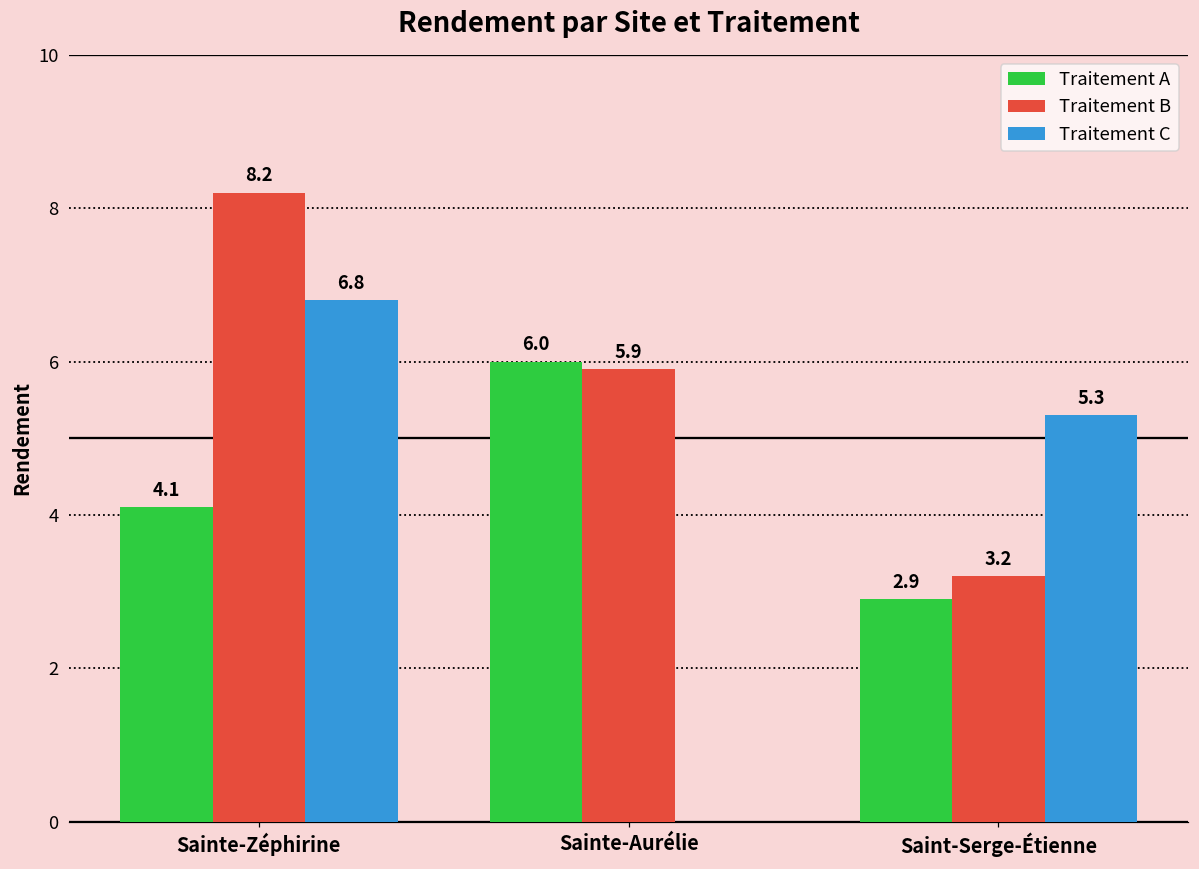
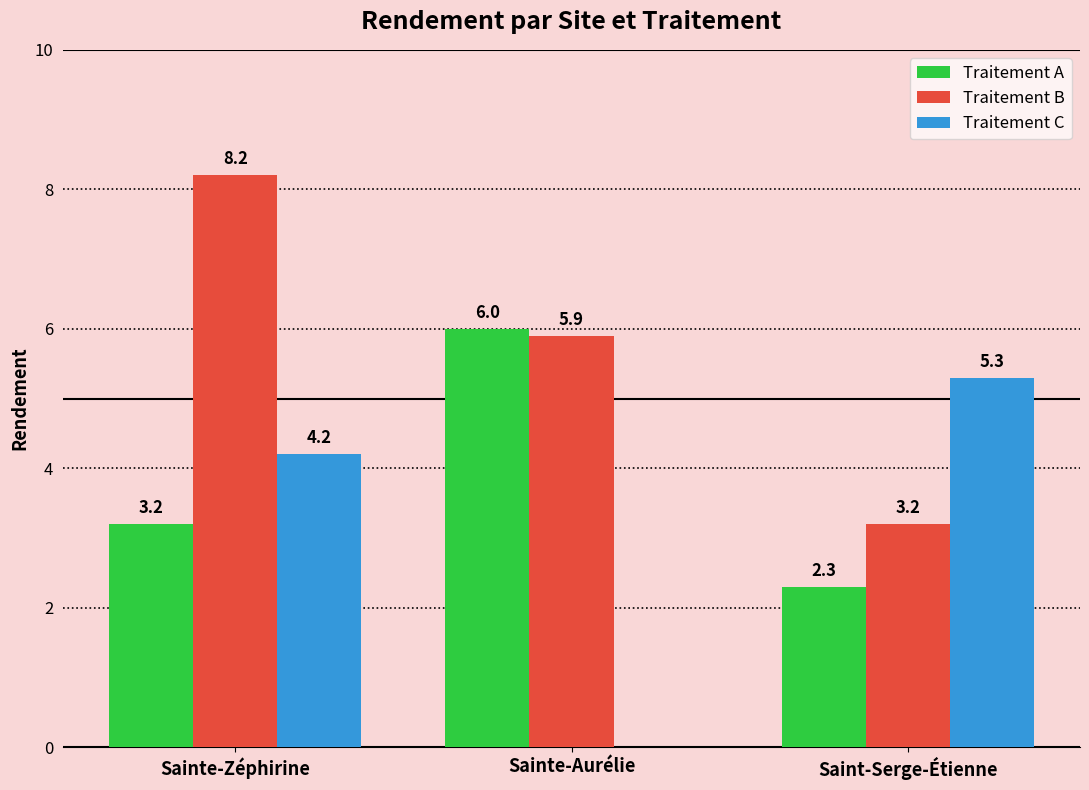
  {
    "Traitement A": {
-     "Sainte-Zéphirine": 4.1,
+     "Sainte-Zéphirine": 3.2,
      "Sainte-Aurélie": 6.0,
-     "Saint-Serge-Étienne": 2.9
+     "Saint-Serge-Étienne": 2.3
    },
    "Traitement B": {
      "Sainte-Zéphirine": 8.2,
      "Sainte-Aurélie": 5.9,
      "Saint-Serge-Étienne": 3.2
    },
    "Traitement C": {
-     "Sainte-Zéphirine": 6.8,
+     "Sainte-Zéphirine": 4.2,
      "Saint-Serge-Étienne": 5.3
    }
  }
